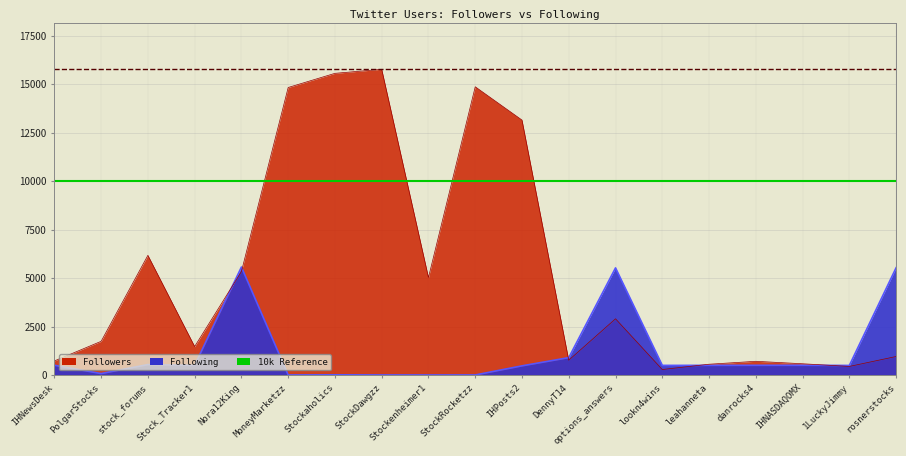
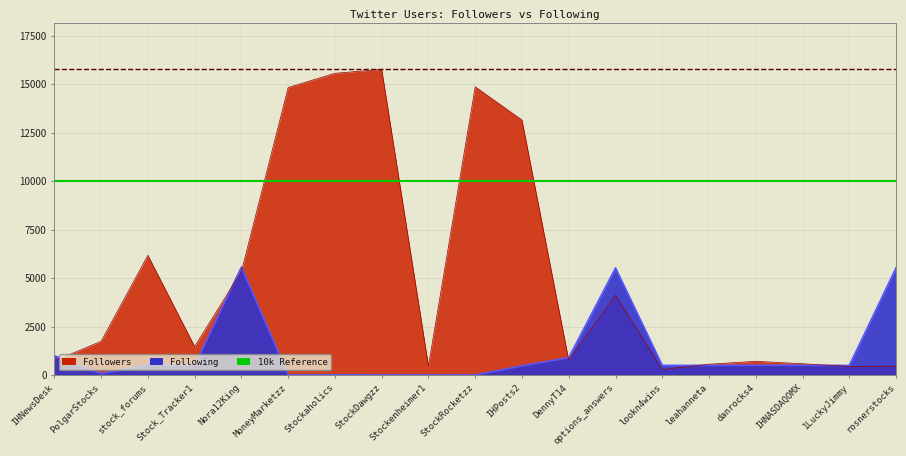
  {
    "Following": {
-     "IHNewsDesk": 500,
+     "IHNewsDesk": 1000,
      "PolgarStocks": 100,
      "Nora12King": 5600,
      "MoneyMarketzz": 0,
      "Stockaholics": 0,
      "StockDawgzz": 0,
      "Stockenheimer1": 0,
      "StockRocketzz": 0,
      "IHPosts2": 500,
      "DennyT14": 900,
      "options_answers": 5500,
      "lookn4wins": 500,
      "danrocks4": 500,
      "rosnerstocks": 5500
    },
    "Followers": {
      "IHNewsDesk": 700,
      "PolgarStocks": 1700,
      "stock_forums": 6200,
      "Stock_Tracker1": 1500,
      "Nora12King": 5300,
      "MoneyMarketzz": 14800,
      "Stockaholics": 15600,
      "StockDawgzz": 15800,
-     "Stockenheimer1": 5000,
+     "Stockenheimer1": 500,
      "StockRocketzz": 14900,
      "IHPosts2": 13100,
      "DennyT14": 800,
-     "options_answers": 2900,
+     "options_answers": 4100,
      "lookn4wins": 300,
      "danrocks4": 700,
-     "rosnerstocks": 1000
+     "rosnerstocks": 500
    }
  }
